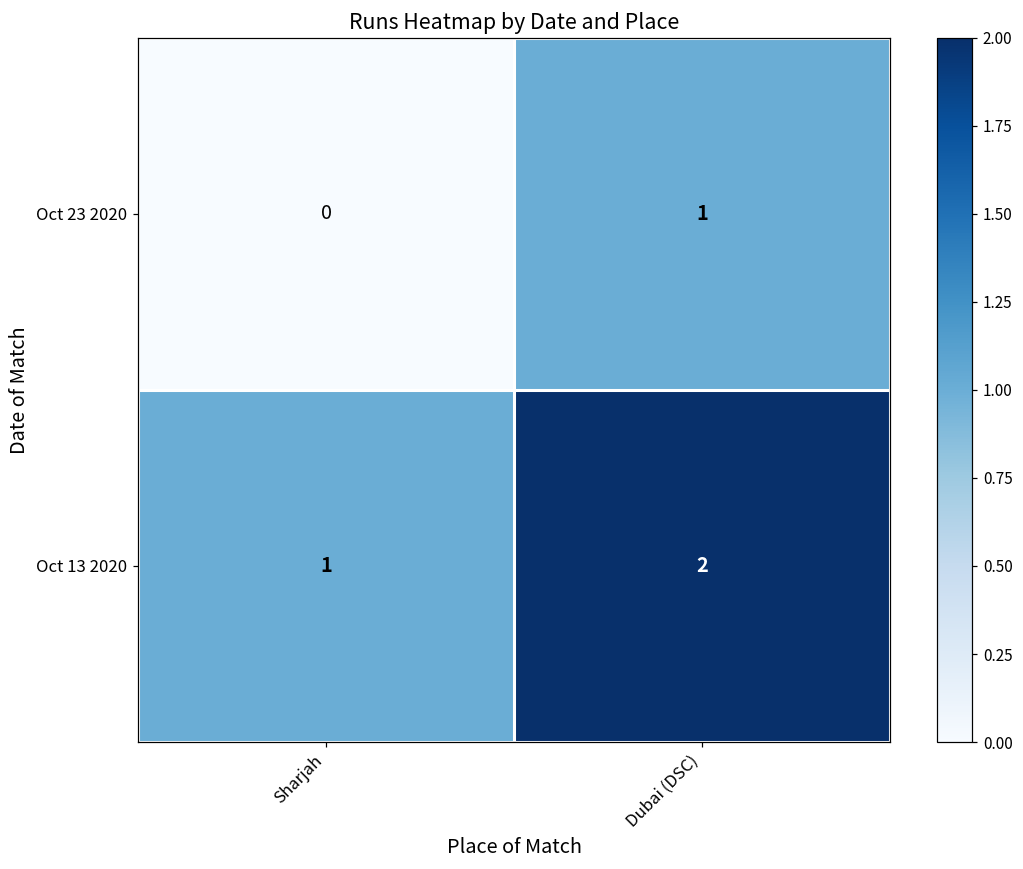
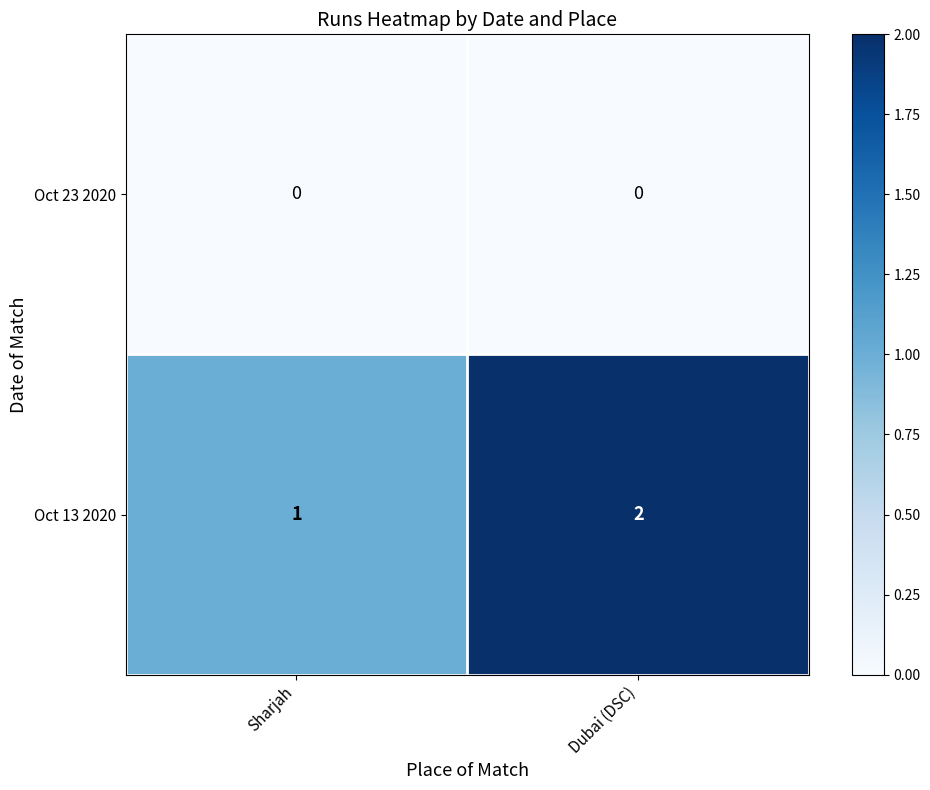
  {
    "Oct 23 2020": {
      "Sharjah": 0,
-     "Dubai (DSC)": 1
+     "Dubai (DSC)": 0
    },
    "Oct 13 2020": {
      "Sharjah": 1,
      "Dubai (DSC)": 2
    }
  }
